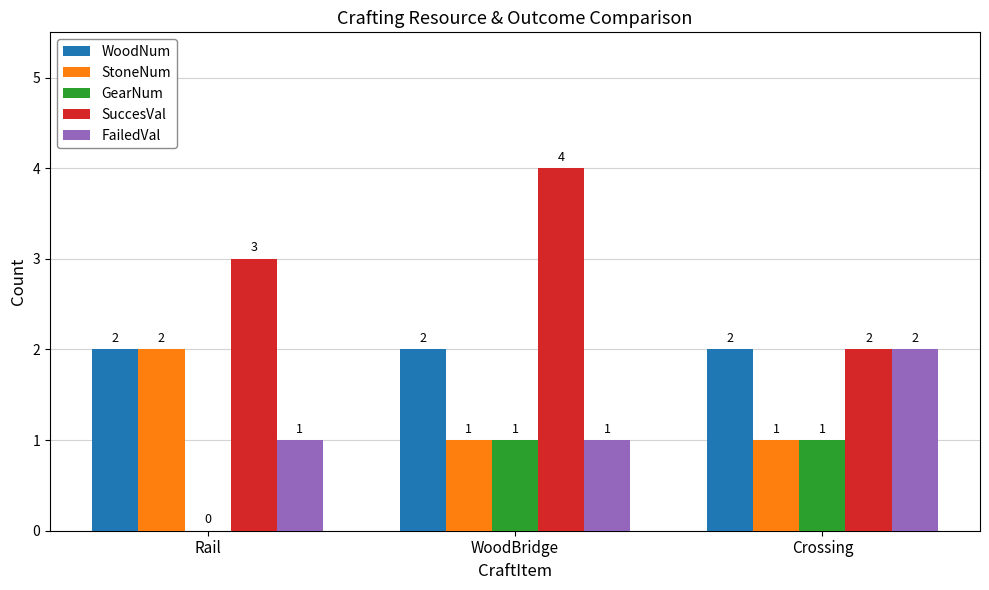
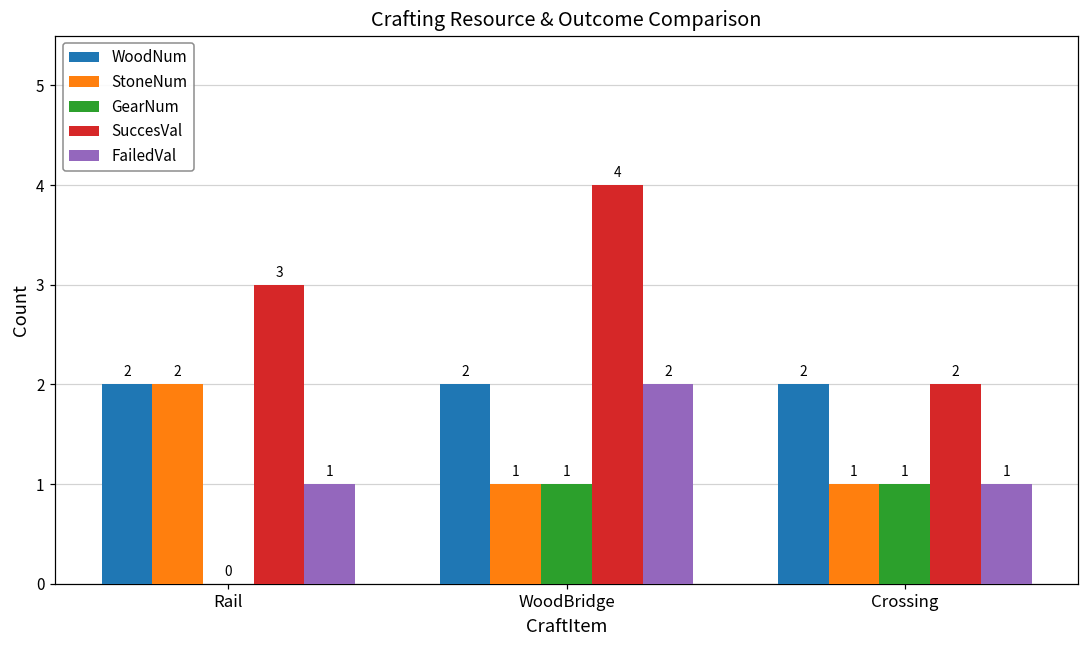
  {
    "WoodNum": {
      "Rail": 2,
      "WoodBridge": 2,
      "Crossing": 2
    },
    "StoneNum": {
      "Rail": 2,
      "WoodBridge": 1,
      "Crossing": 1
    },
    "GearNum": {
      "Rail": 0,
      "WoodBridge": 1,
      "Crossing": 1
    },
    "SuccesVal": {
      "Rail": 3,
      "WoodBridge": 4,
      "Crossing": 2
    },
    "FailedVal": {
      "Rail": 1,
-     "WoodBridge": 1,
-     "Crossing": 2
+     "WoodBridge": 2,
+     "Crossing": 1
    }
  }
